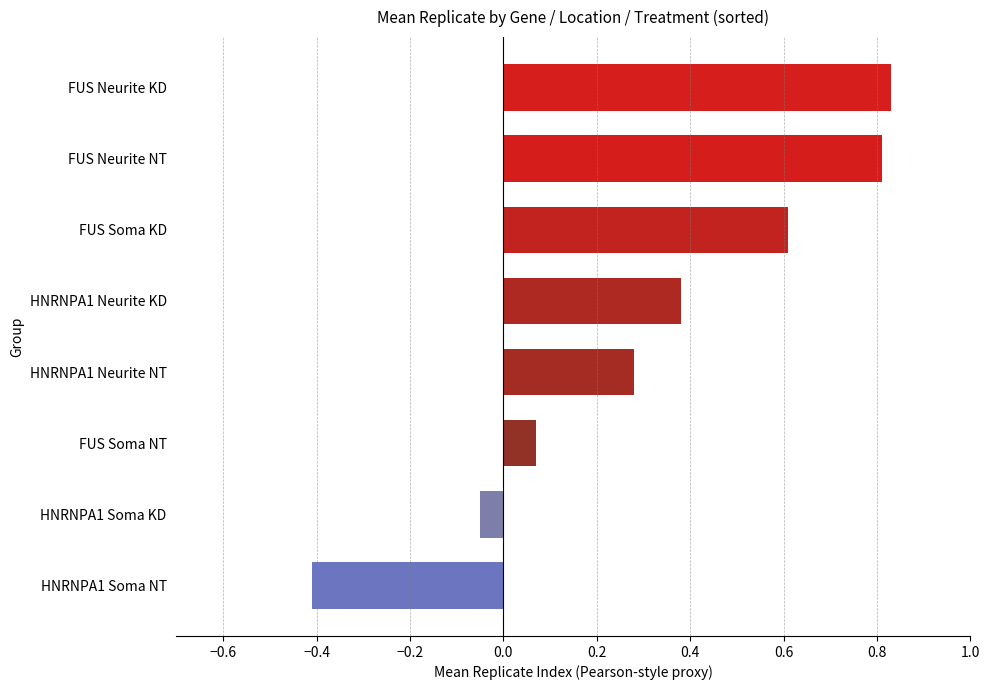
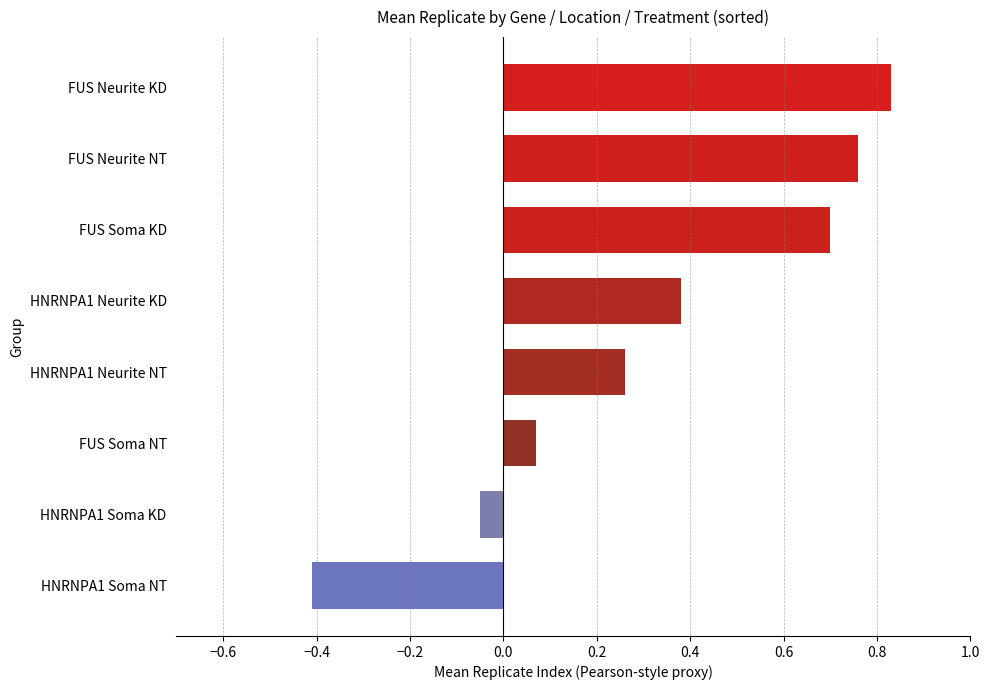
  {
    "FUS Neurite KD": 0.83,
-   "FUS Neurite NT": 0.81,
-   "FUS Soma KD": 0.61,
+   "FUS Neurite NT": 0.76,
+   "FUS Soma KD": 0.70,
    "HNRNPA1 Neurite KD": 0.38,
-   "HNRNPA1 Neurite NT": 0.28,
+   "HNRNPA1 Neurite NT": 0.26,
    "FUS Soma NT": 0.07,
    "HNRNPA1 Soma KD": -0.05,
    "HNRNPA1 Soma NT": -0.41
  }
